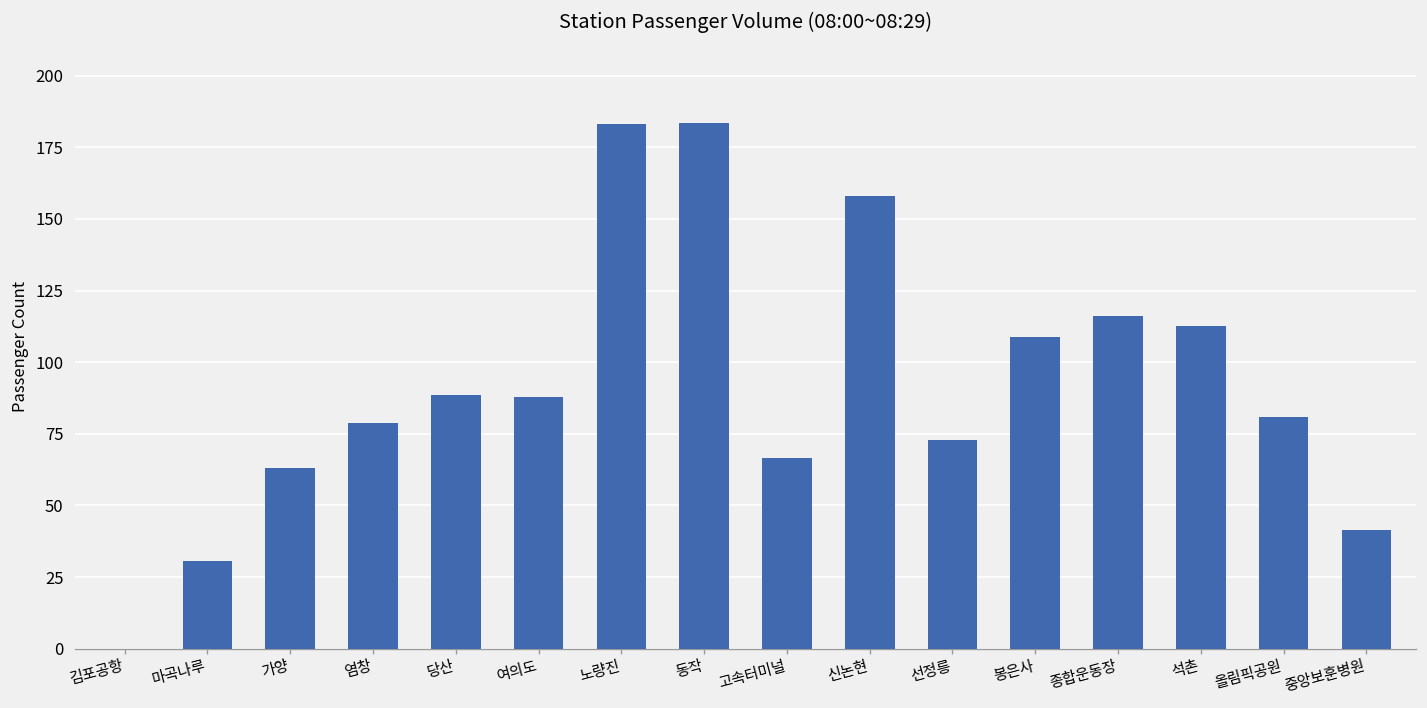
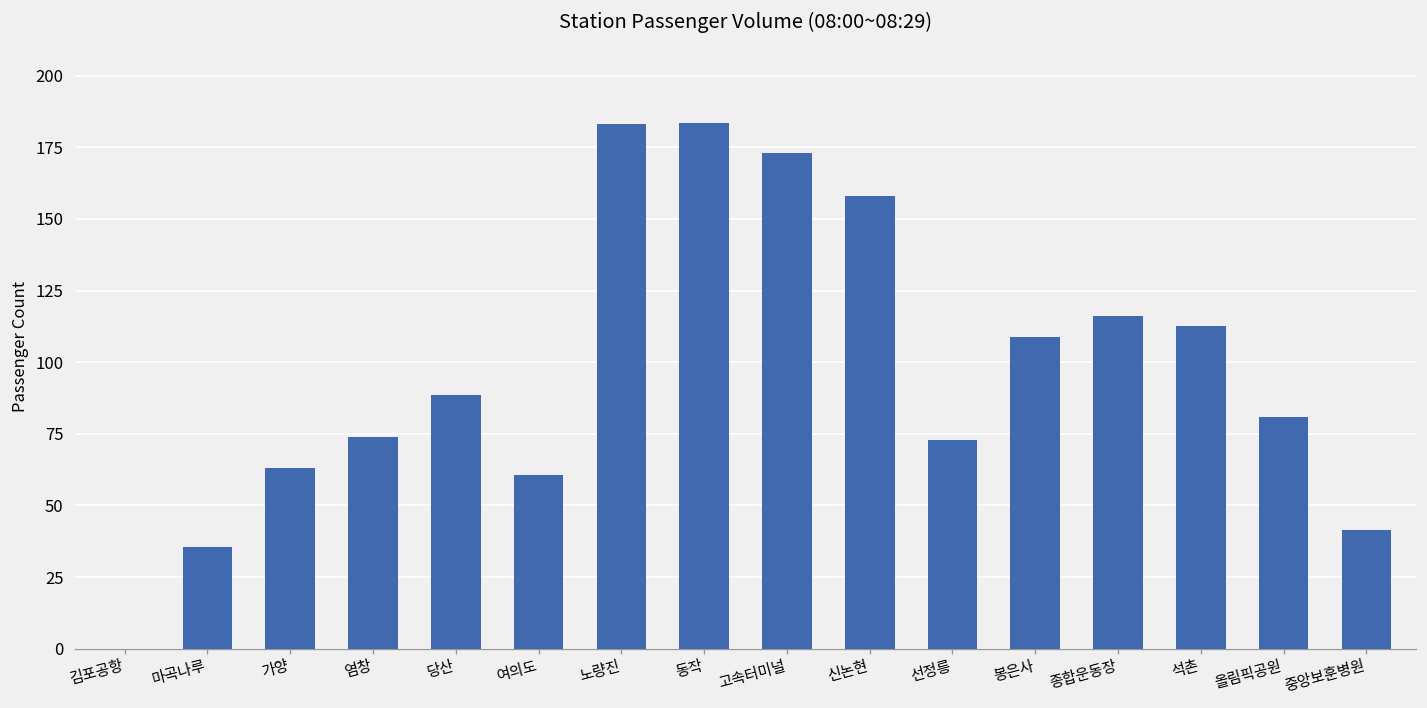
  {
    "김포공항": 0,
-   "마곡나루": 30,
+   "마곡나루": 36,
    "가양": 63,
-   "염창": 79,
+   "염창": 74,
    "당산": 88,
-   "여의도": 88,
+   "여의도": 60,
    "노량진": 183,
    "동작": 183,
-   "고속터미널": 66,
+   "고속터미널": 173,
    "신논현": 158,
    "선정릉": 73,
    "봉은사": 109,
    "종합운동장": 116,
    "석촌": 113,
    "올림픽공원": 81,
    "중앙보훈병원": 42
  }
